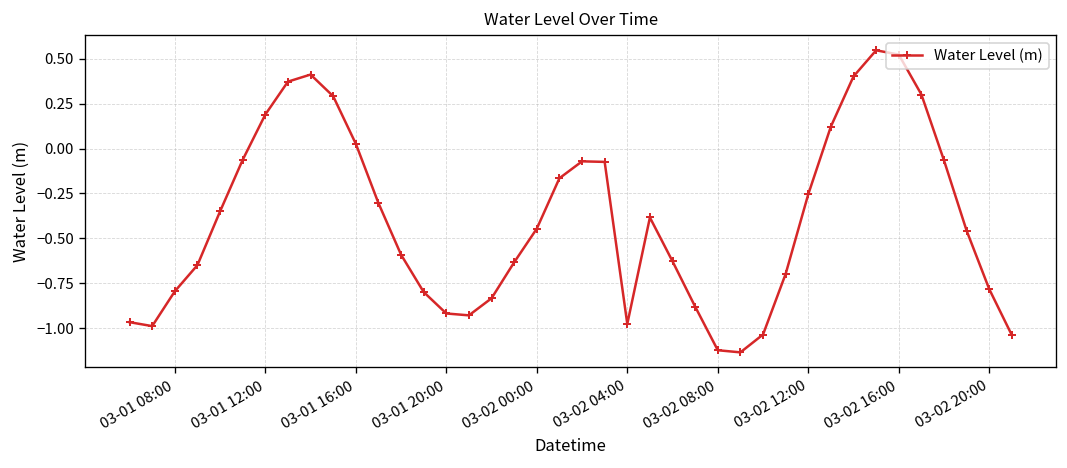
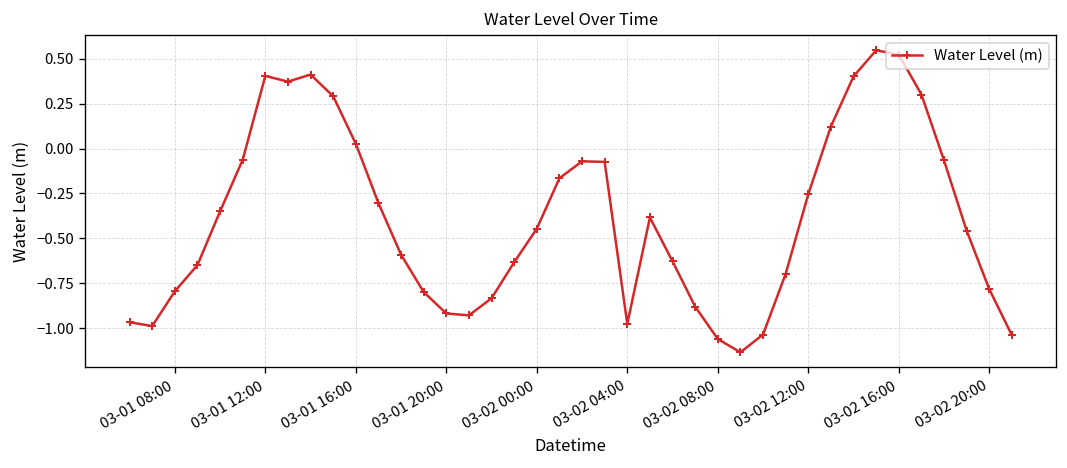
  {
    "03-01 08:00": -0.79,
-   "03-01 12:00": 0.19,
+   "03-01 12:00": 0.40,
    "03-01 16:00": 0.03,
    "03-01 20:00": -0.92,
    "03-02 00:00": -0.45,
    "03-02 04:00": -0.98,
-   "03-02 08:00": -1.12,
+   "03-02 08:00": -1.06,
    "03-02 12:00": -0.25,
    "03-02 20:00": -0.78
  }
